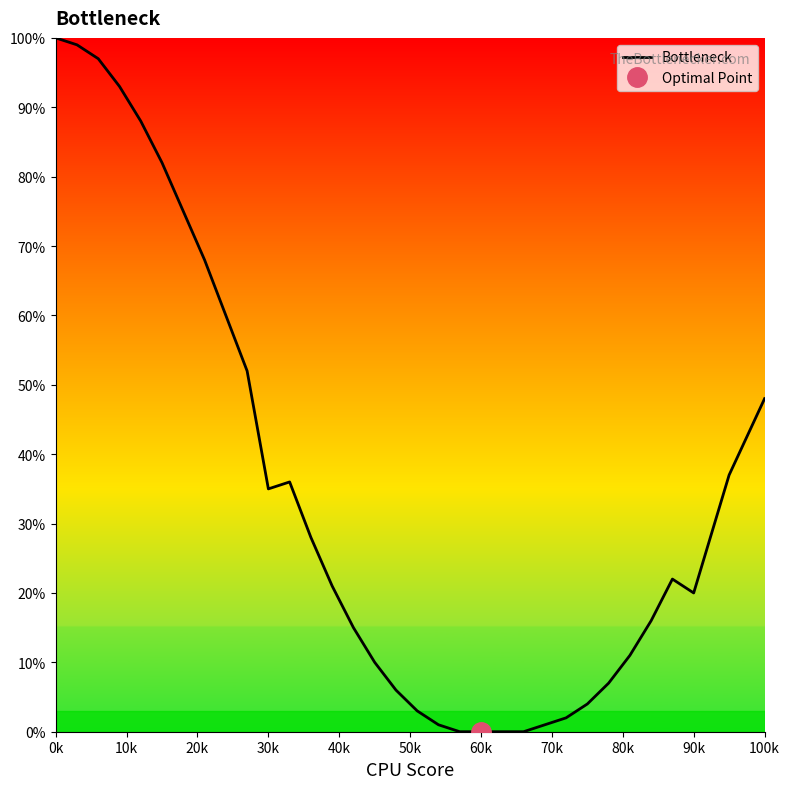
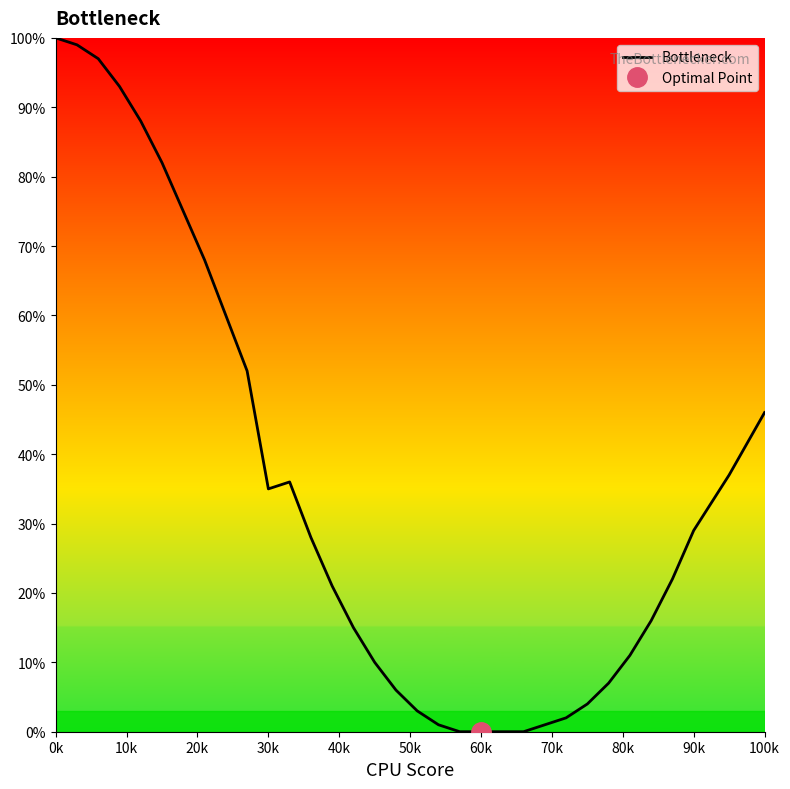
  {
    "Bottleneck": {
      "0k": "100%",
      "30k": "35%",
-     "90k": "20%",
-     "100k": "48%"
+     "90k": "29%",
+     "100k": "46%"
    }
  }
